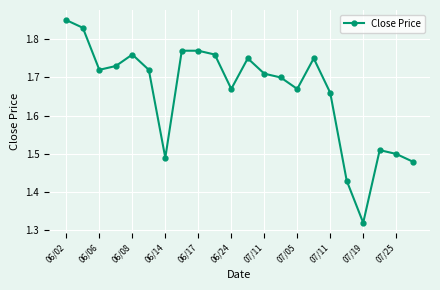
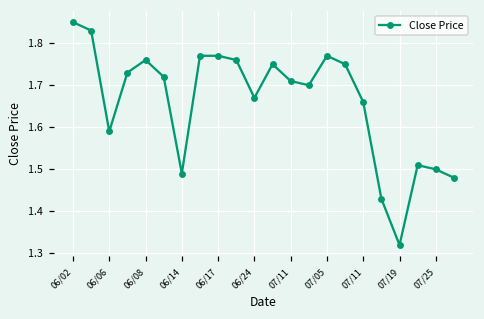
  {
    "06/02": 1.85,
-   "06/06": 1.72,
+   "06/06": 1.59,
    "06/08": 1.76,
    "06/14": 1.49,
    "06/17": 1.77,
    "06/24": 1.67,
-   "07/05": 1.67,
+   "07/05": 1.77,
    "07/19": 1.32,
    "07/25": 1.50
  }
